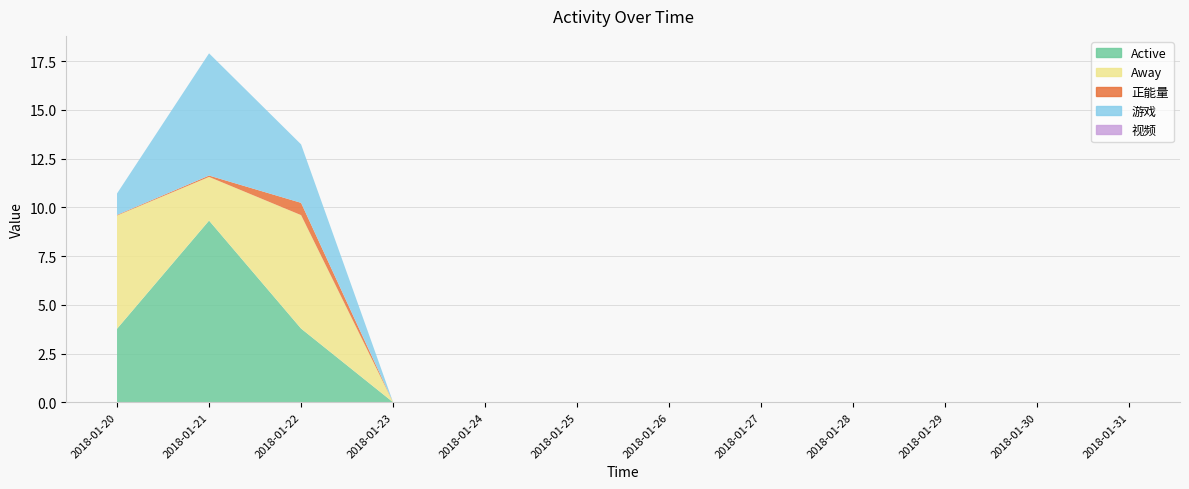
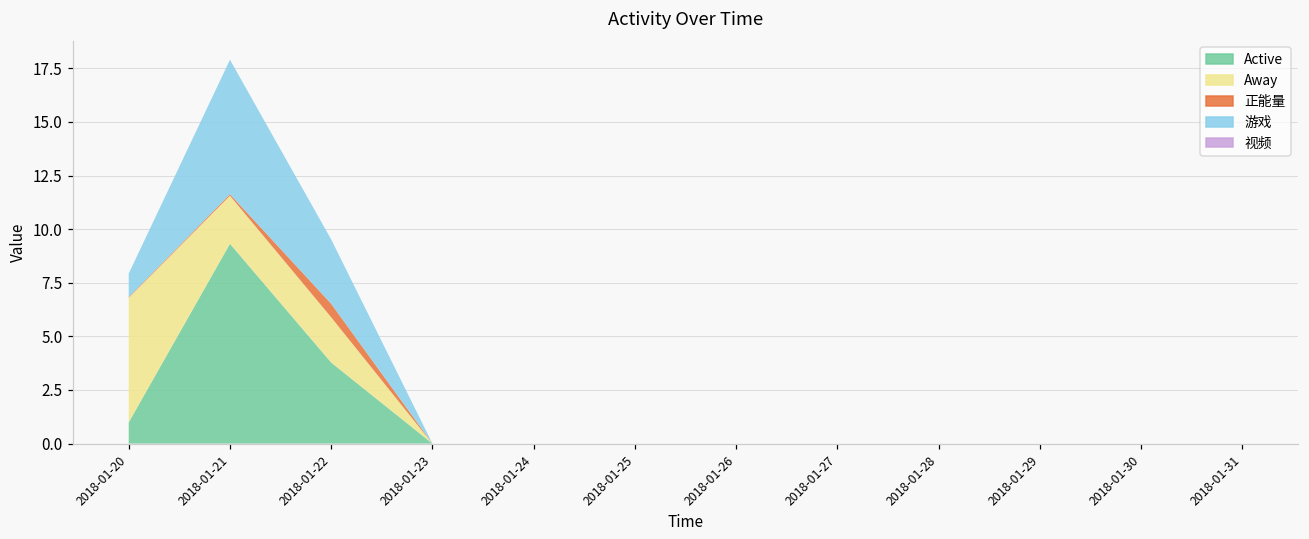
  {
    "Active": {
-     "2018-01-20": 3.8,
+     "2018-01-20": 1.0,
      "2018-01-21": 9.3,
      "2018-01-22": 3.8
    },
    "Away": {
-     "2018-01-22": 5.8
+     "2018-01-22": 2.1
    },
    "正能量": {
      "2018-01-22": 0.6
    }
  }
